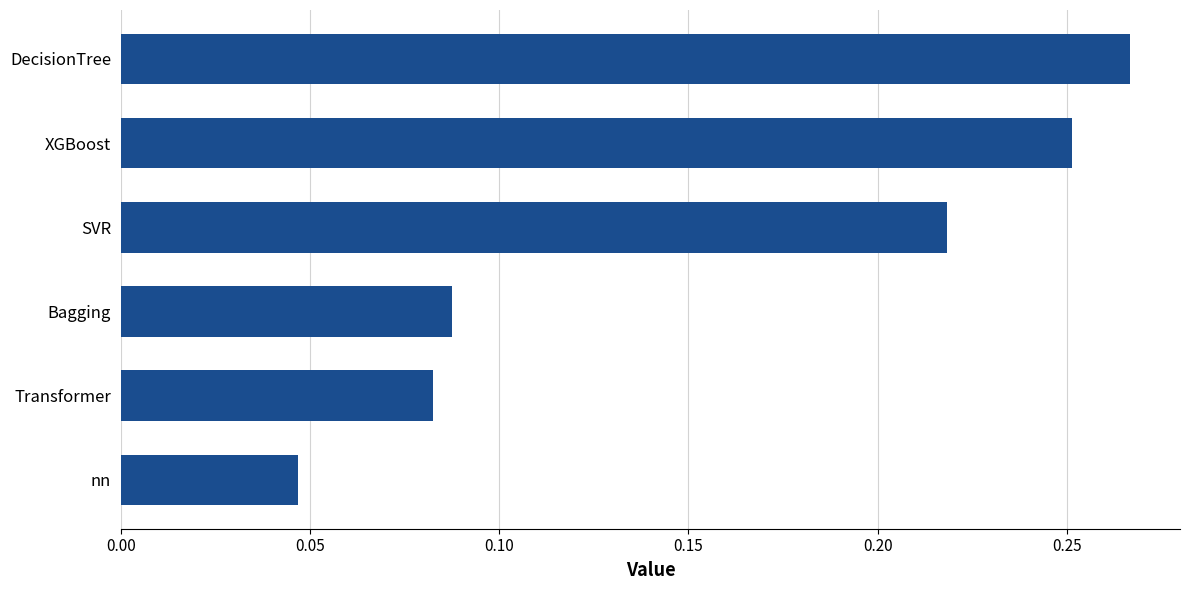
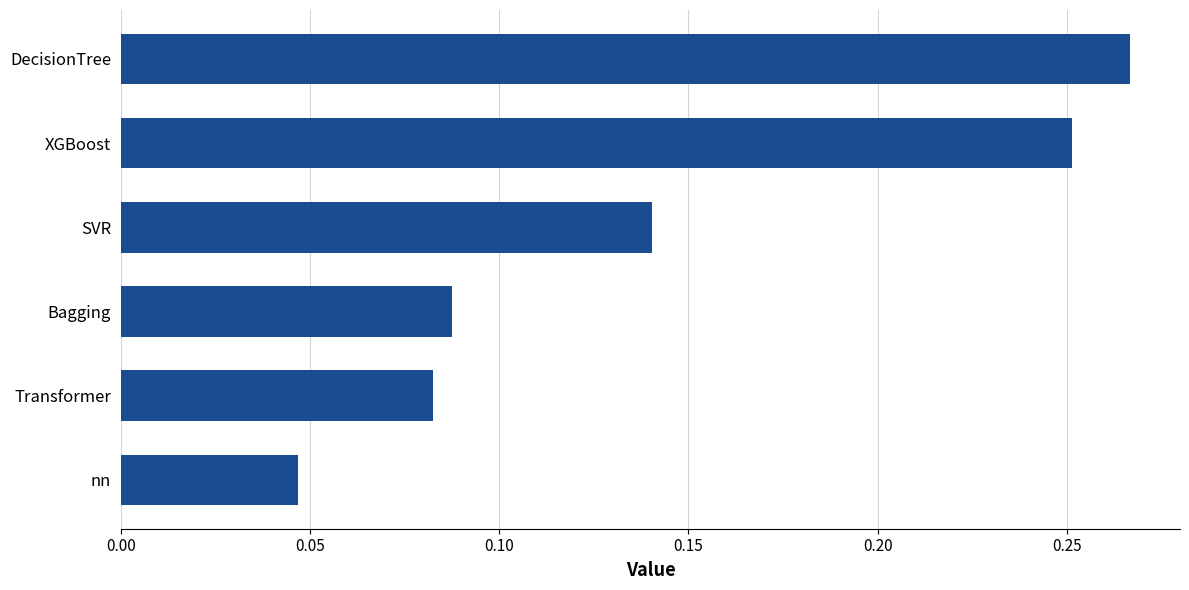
  {
    "DecisionTree": 0.267,
    "XGBoost": 0.251,
-   "SVR": 0.218,
+   "SVR": 0.140,
    "Bagging": 0.088,
    "Transformer": 0.083,
    "nn": 0.047
  }
